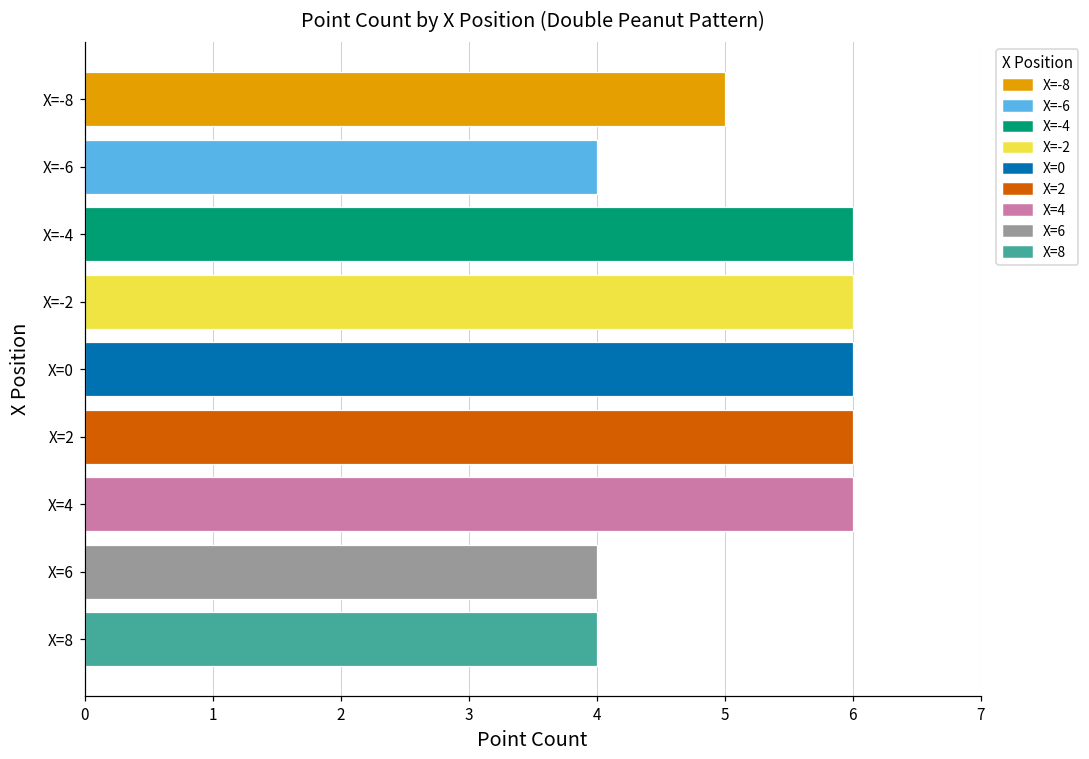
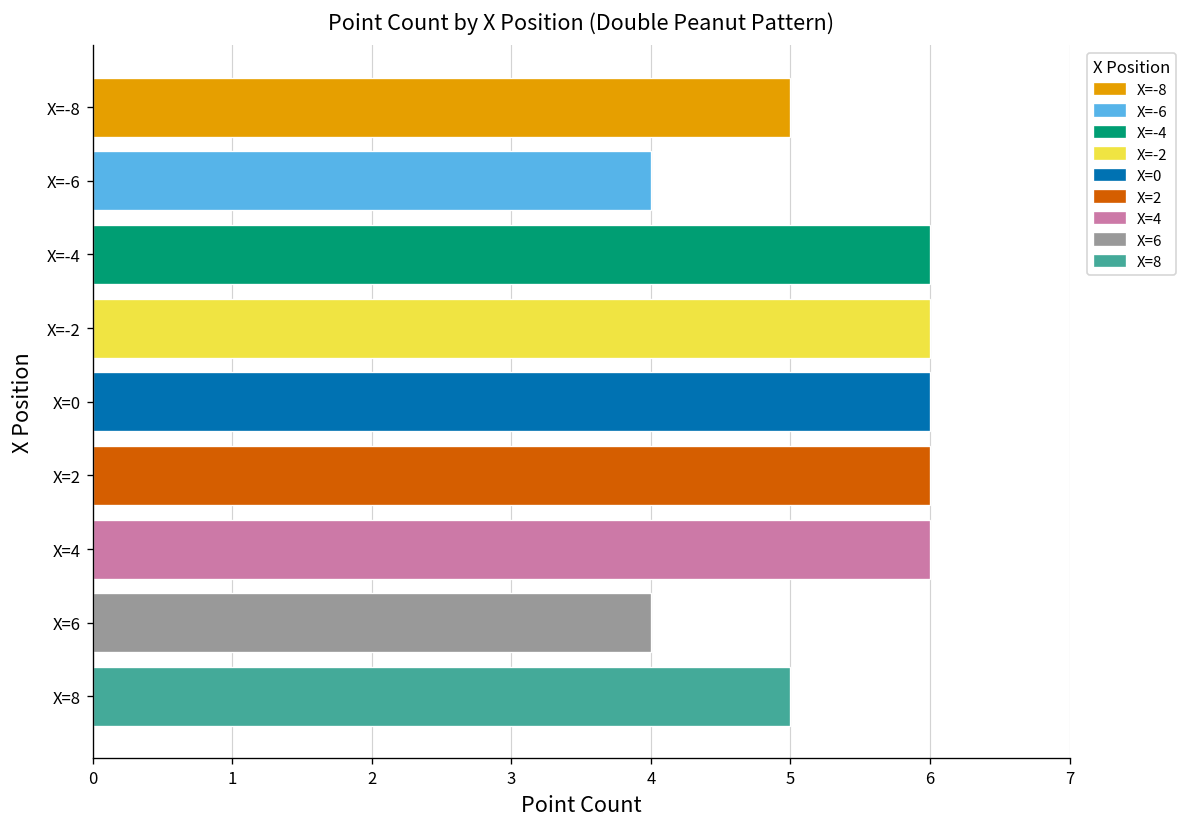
  {
    "X=-8": 5,
    "X=-6": 4,
    "X=-4": 6,
    "X=-2": 6,
    "X=0": 6,
    "X=2": 6,
    "X=4": 6,
    "X=6": 4,
-   "X=8": 4
+   "X=8": 5
  }
